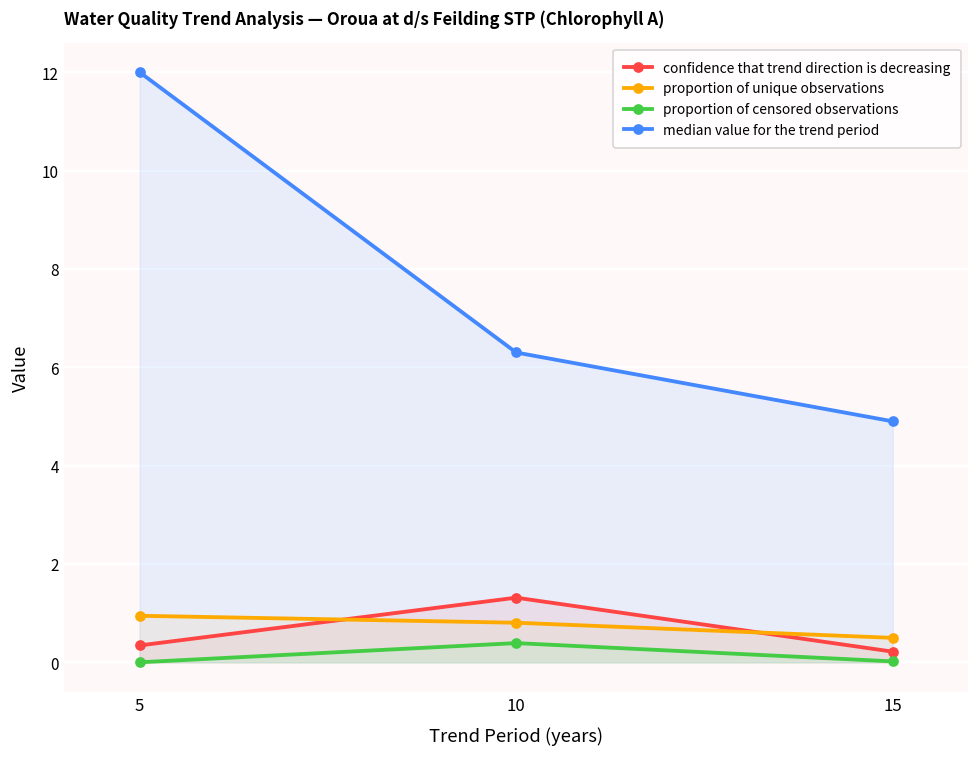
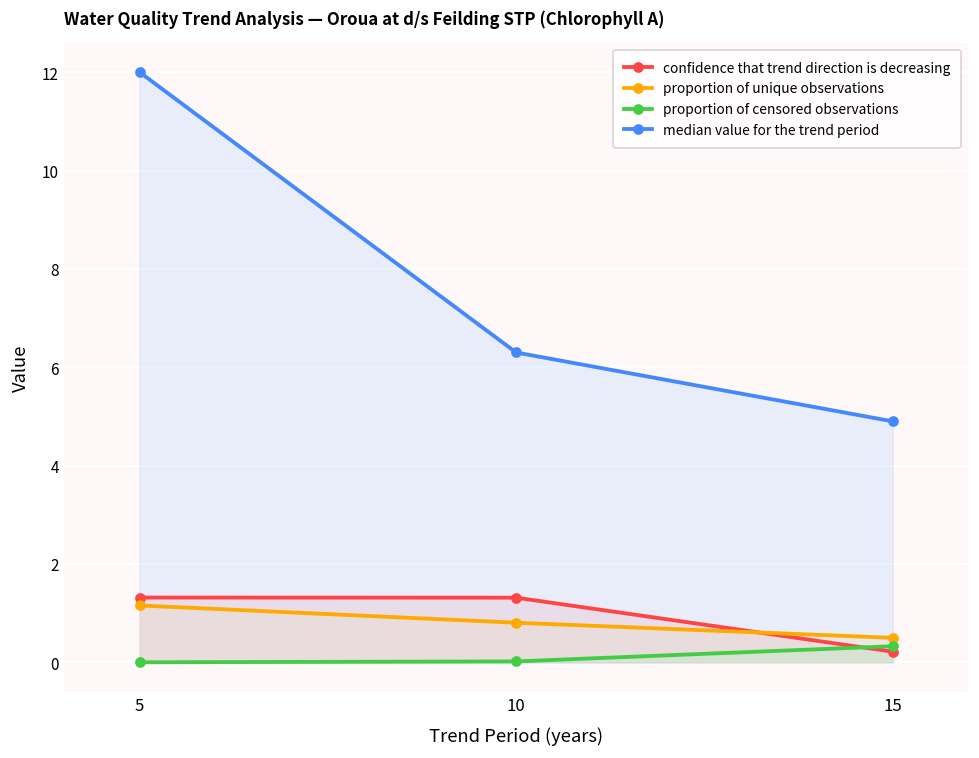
  {
    "confidence that trend direction is decreasing": {
-     "5": 0.3,
+     "5": 1.3,
      "10": 1.3,
      "15": 0.2
    },
    "proportion of unique observations": {
-     "5": 0.9,
+     "5": 1.2,
      "10": 0.8,
      "15": 0.5
    },
    "proportion of censored observations": {
      "5": 0.0,
-     "10": 0.4,
-     "15": 0.0
+     "10": 0.0,
+     "15": 0.3
    },
    "median value for the trend period": {
      "5": 12.0,
      "10": 6.3,
      "15": 4.9
    }
  }
